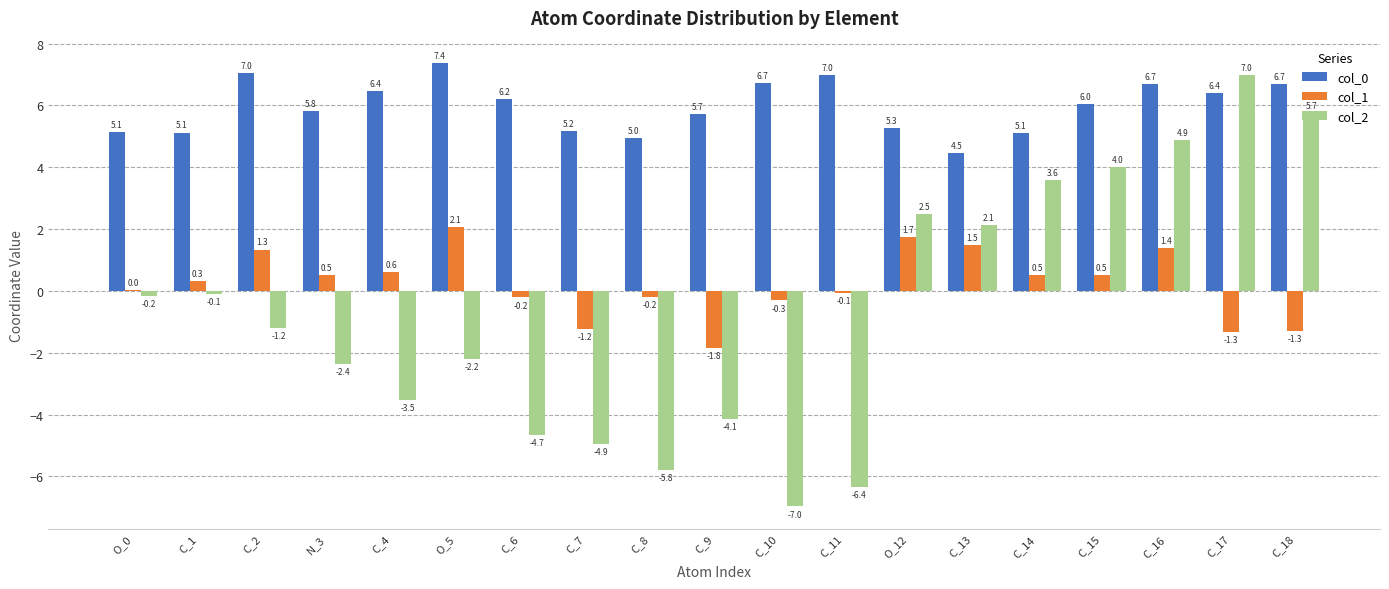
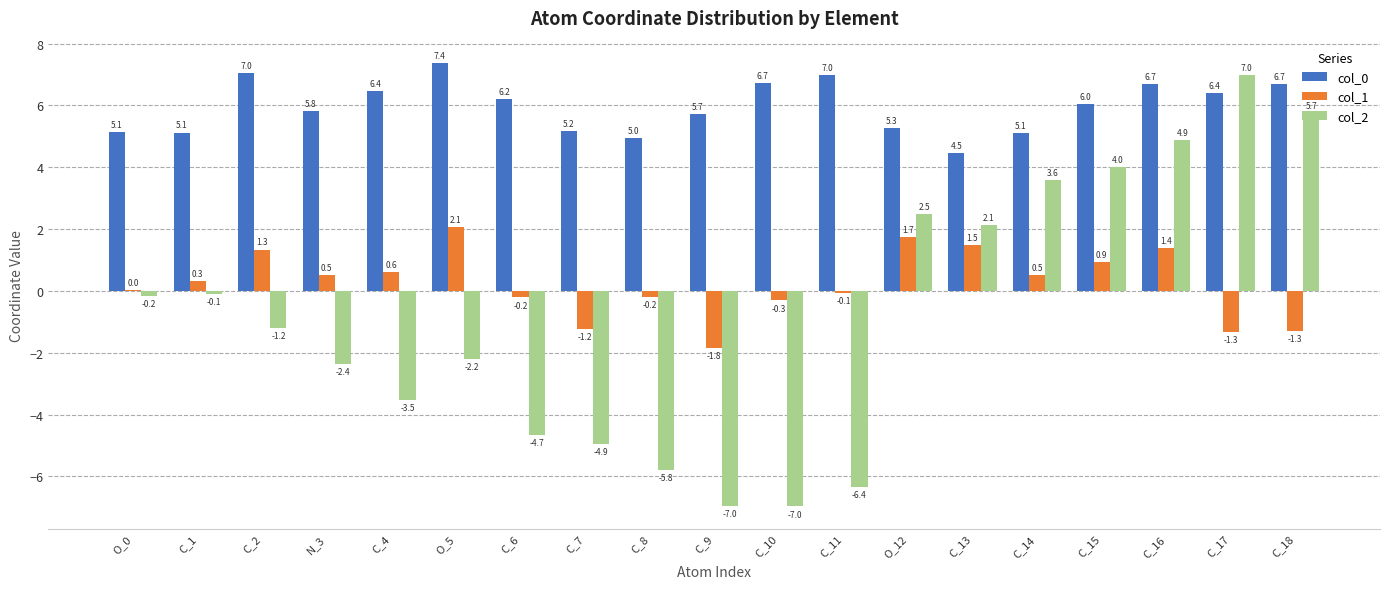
  {
    "col_0": {
      "O_0": 5.1,
      "C_1": 5.1,
      "C_2": 7.0,
      "N_3": 5.8,
      "C_4": 6.4,
      "O_5": 7.4,
      "C_6": 6.2,
      "C_7": 5.2,
      "C_8": 5.0,
      "C_9": 5.7,
      "C_10": 6.7,
      "C_11": 7.0,
      "O_12": 5.3,
      "C_13": 4.5,
      "C_14": 5.1,
      "C_15": 6.0,
      "C_16": 6.7,
      "C_17": 6.4,
      "C_18": 6.7
    },
    "col_1": {
      "O_0": 0.0,
      "C_1": 0.3,
      "C_2": 1.3,
      "N_3": 0.5,
      "C_4": 0.6,
      "O_5": 2.1,
      "C_6": -0.2,
      "C_7": -1.2,
      "C_8": -0.2,
      "C_9": -1.8,
      "C_10": -0.3,
      "C_11": -0.1,
      "O_12": 1.7,
      "C_13": 1.5,
      "C_14": 0.5,
-     "C_15": 0.5,
+     "C_15": 0.9,
      "C_16": 1.4,
      "C_17": -1.3,
      "C_18": -1.3
    },
    "col_2": {
      "O_0": -0.2,
      "C_1": -0.1,
      "C_2": -1.2,
      "N_3": -2.4,
      "C_4": -3.5,
      "O_5": -2.2,
      "C_6": -4.7,
      "C_7": -4.9,
      "C_8": -5.8,
-     "C_9": -4.1,
+     "C_9": -7.0,
      "C_10": -7.0,
      "C_11": -6.4,
      "O_12": 2.5,
      "C_13": 2.1,
      "C_14": 3.6,
      "C_15": 4.0,
      "C_16": 4.9,
      "C_17": 7.0,
      "C_18": 5.7
    }
  }
